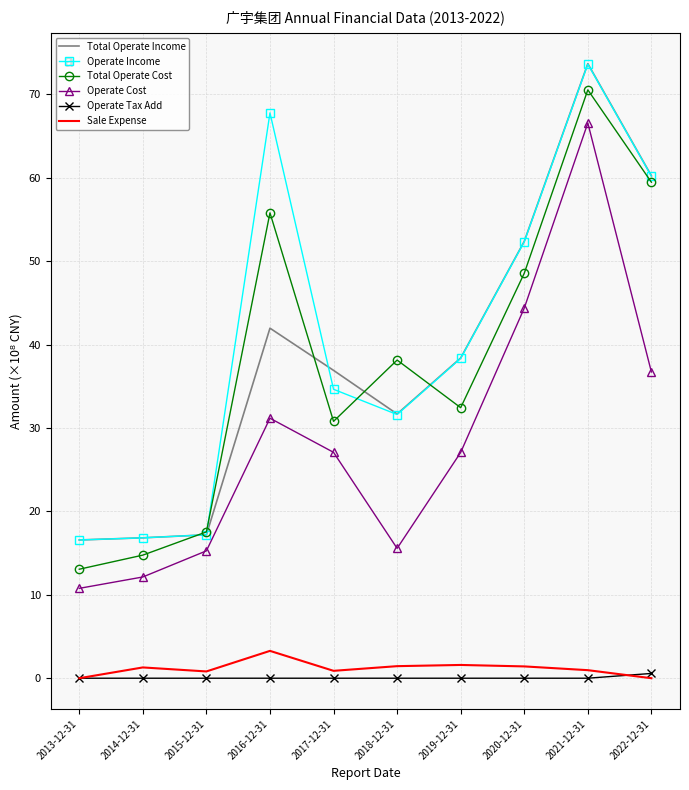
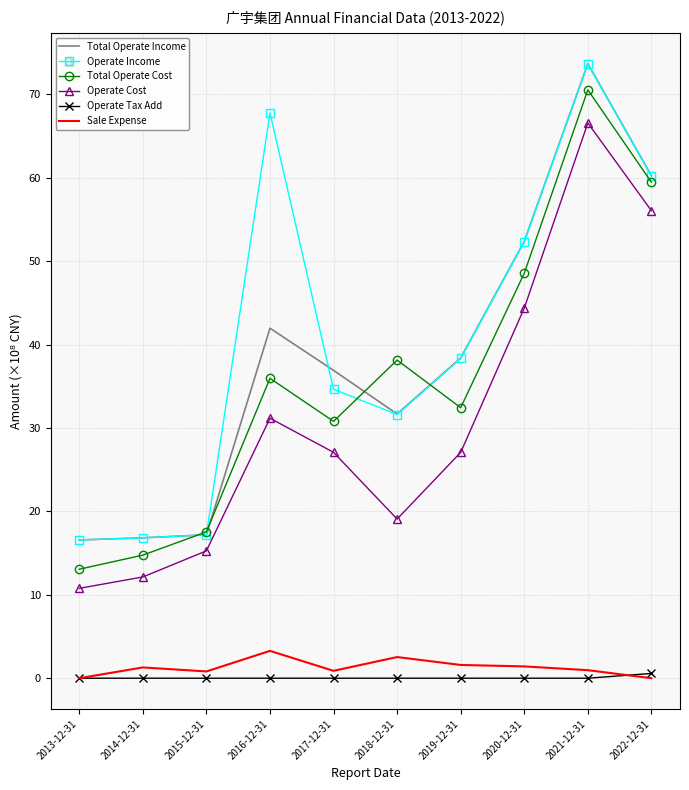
  {
    "Total Operate Income": {
      "2016-12-31": 42,
      "2017-12-31": 37
    },
    "Operate Income": {
      "2016-12-31": 68,
      "2017-12-31": 35
    },
    "Total Operate Cost": {
      "2013-12-31": 13,
      "2014-12-31": 15,
      "2015-12-31": 18,
-     "2016-12-31": 56,
+     "2016-12-31": 36,
      "2017-12-31": 31,
      "2018-12-31": 38,
      "2019-12-31": 32,
      "2020-12-31": 49,
      "2021-12-31": 71,
      "2022-12-31": 59
    },
    "Operate Cost": {
      "2013-12-31": 11,
      "2014-12-31": 12,
      "2015-12-31": 15,
      "2016-12-31": 31,
      "2017-12-31": 27,
-     "2018-12-31": 16,
+     "2018-12-31": 19,
      "2019-12-31": 27,
      "2020-12-31": 44,
      "2021-12-31": 67,
-     "2022-12-31": 37
+     "2022-12-31": 56
    },
    "Operate Tax Add": {
      "2014-12-31": 0,
      "2015-12-31": 0,
      "2016-12-31": 0,
      "2017-12-31": 0,
      "2018-12-31": 0,
      "2019-12-31": 0,
      "2020-12-31": 0,
      "2021-12-31": 0,
      "2022-12-31": 1
    },
    "Sale Expense": {
      "2014-12-31": 1,
      "2015-12-31": 1,
      "2016-12-31": 3,
      "2017-12-31": 1,
-     "2018-12-31": 1,
+     "2018-12-31": 3,
      "2019-12-31": 2,
      "2020-12-31": 1,
      "2021-12-31": 1,
      "2022-12-31": 0
    }
  }
